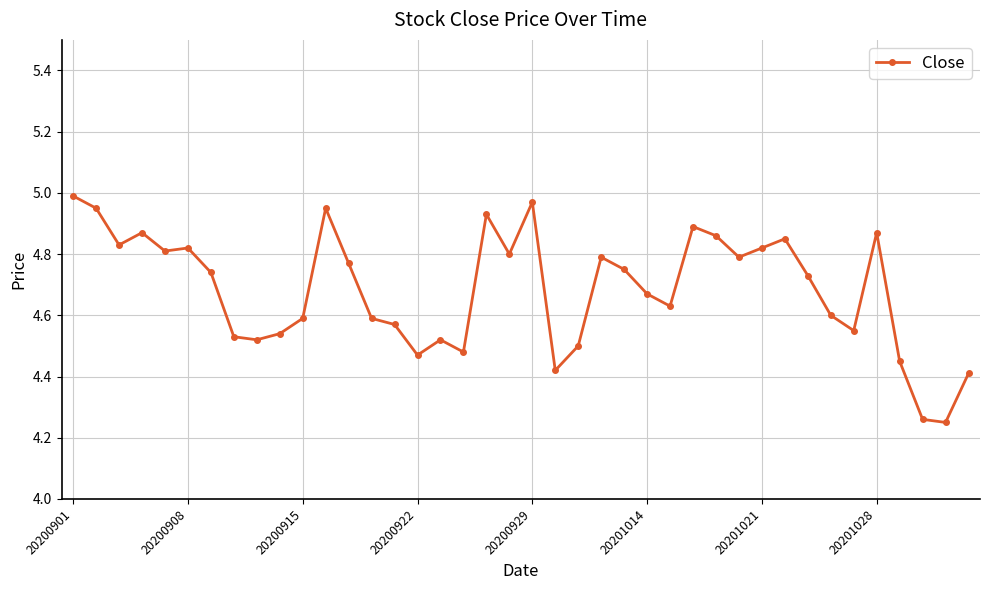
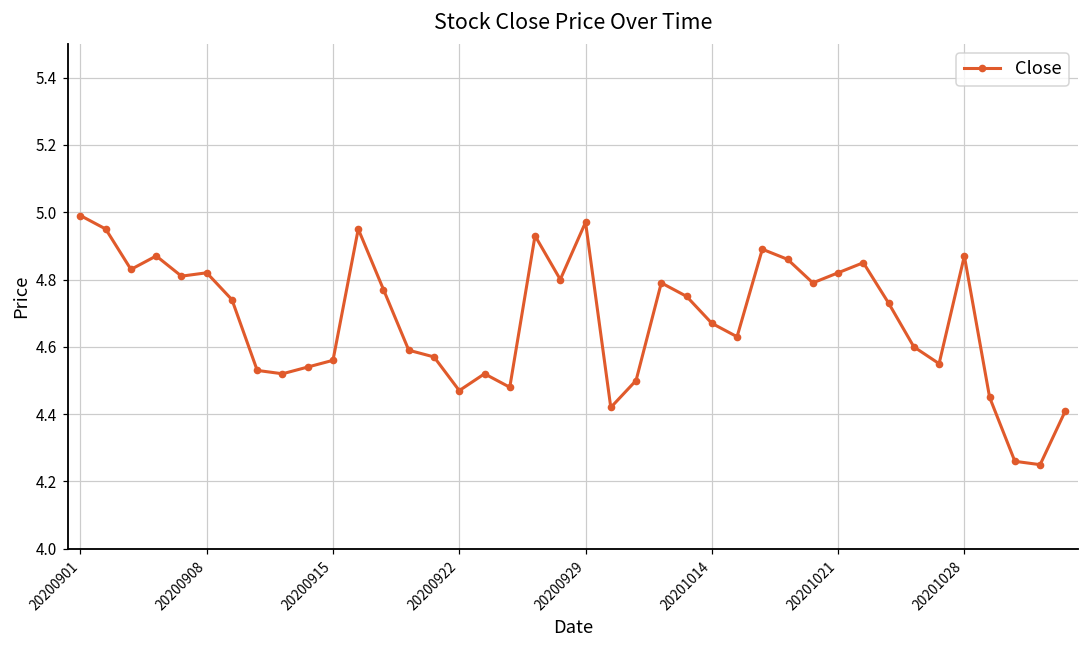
  {
    "20200901": 4.99,
    "20200908": 4.82,
-   "20200915": 4.59,
+   "20200915": 4.56,
    "20200922": 4.47,
    "20200929": 4.97,
    "20201014": 4.67,
    "20201021": 4.82,
    "20201028": 4.87
  }
